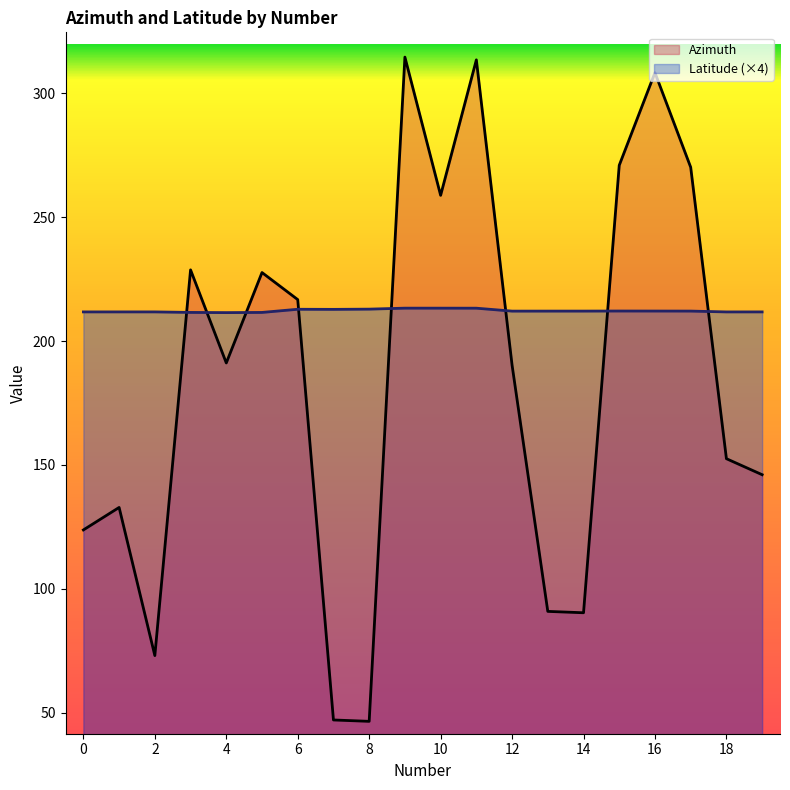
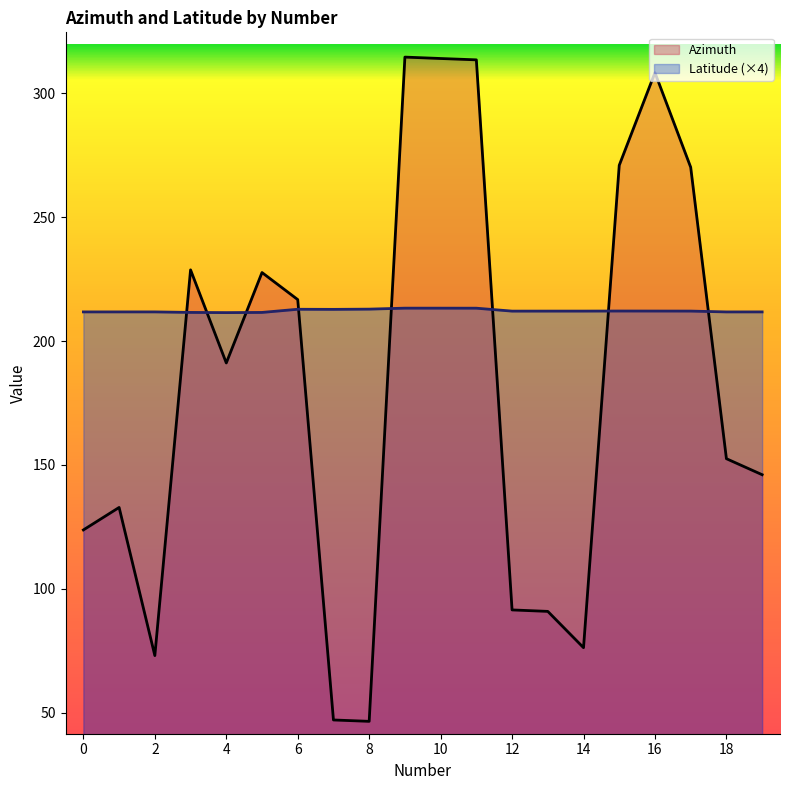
  {
    "Azimuth": {
      "0": 124,
      "2": 73,
      "4": 191,
      "6": 217,
      "8": 46,
-     "10": 259,
-     "12": 190,
-     "14": 90,
+     "10": 314,
+     "12": 91,
+     "14": 76,
      "18": 153
    },
    "Latitude (×4)": {
      "0": 212,
      "2": 212,
      "4": 212,
      "6": 213,
      "8": 213,
      "10": 213,
      "12": 212,
      "14": 212,
      "16": 212,
      "18": 212
    }
  }
